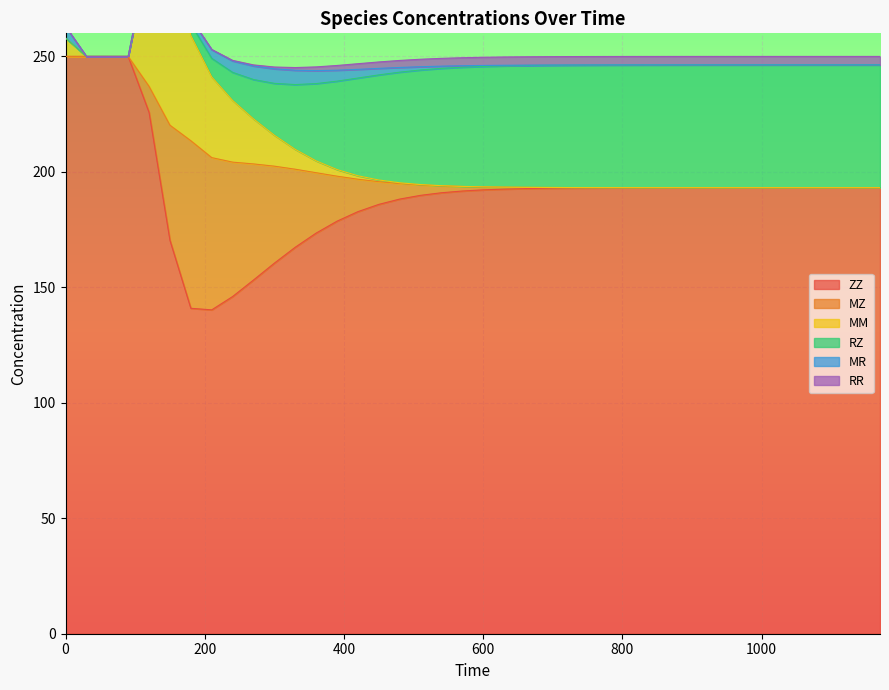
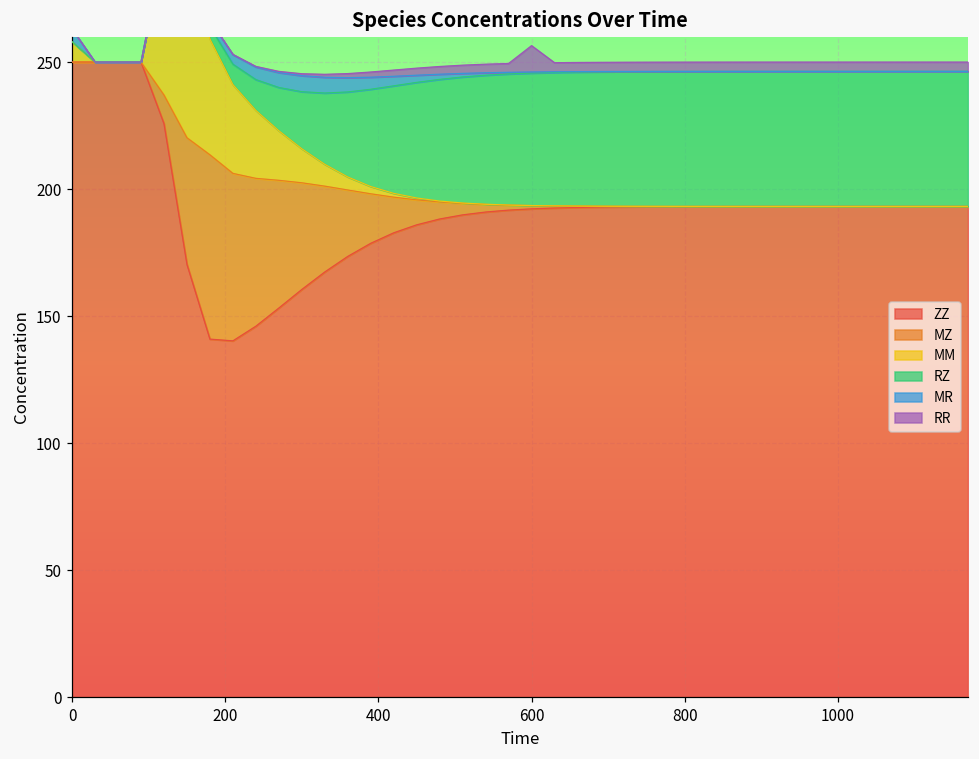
  {
    "RR": {
-     "600": 4
+     "600": 10
    }
  }
